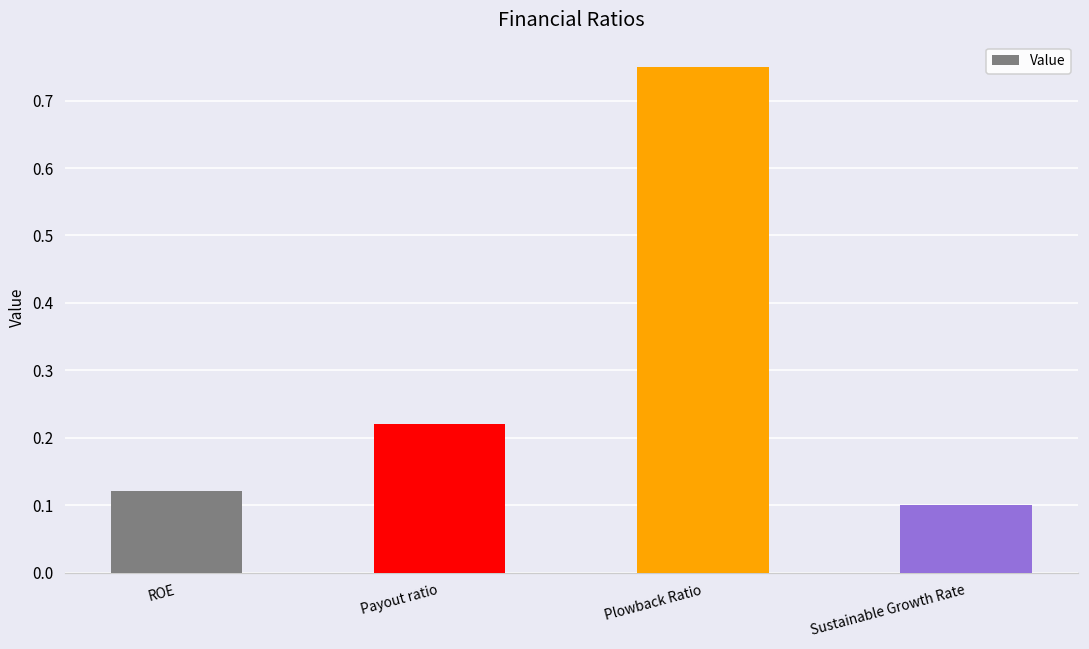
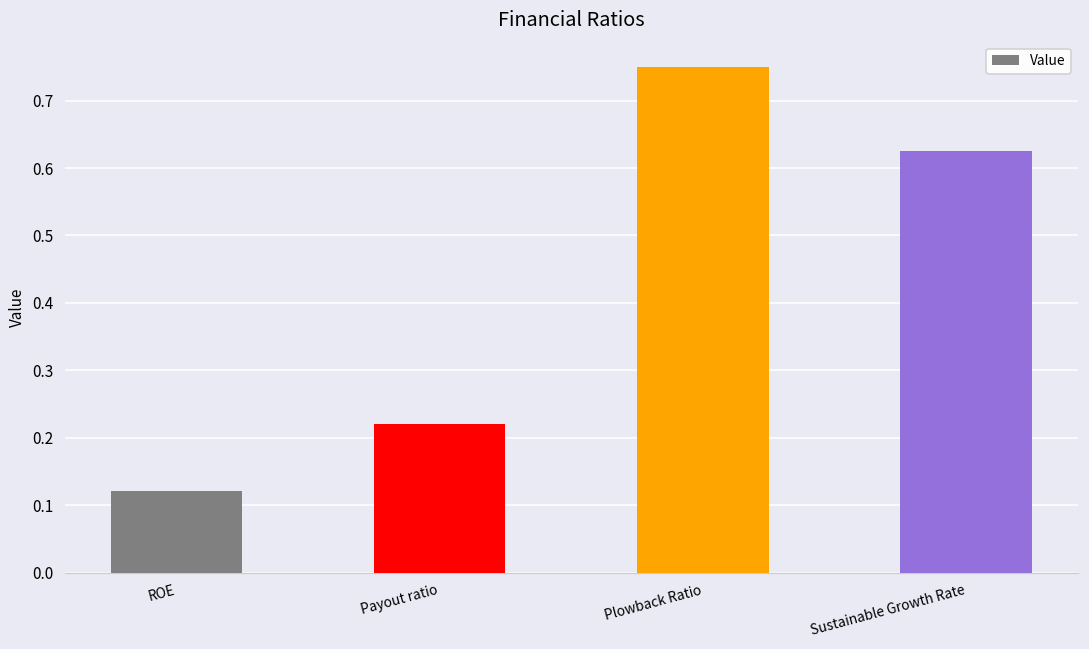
  {
    "ROE": 0.12,
    "Payout ratio": 0.22,
    "Plowback Ratio": 0.75,
-   "Sustainable Growth Rate": 0.10
+   "Sustainable Growth Rate": 0.63
  }
